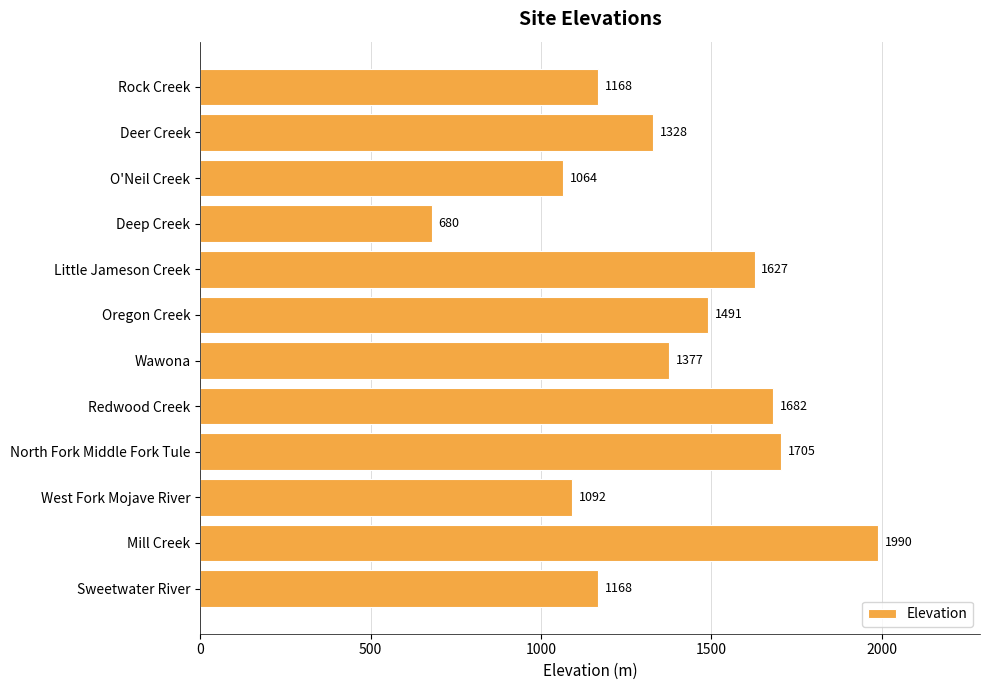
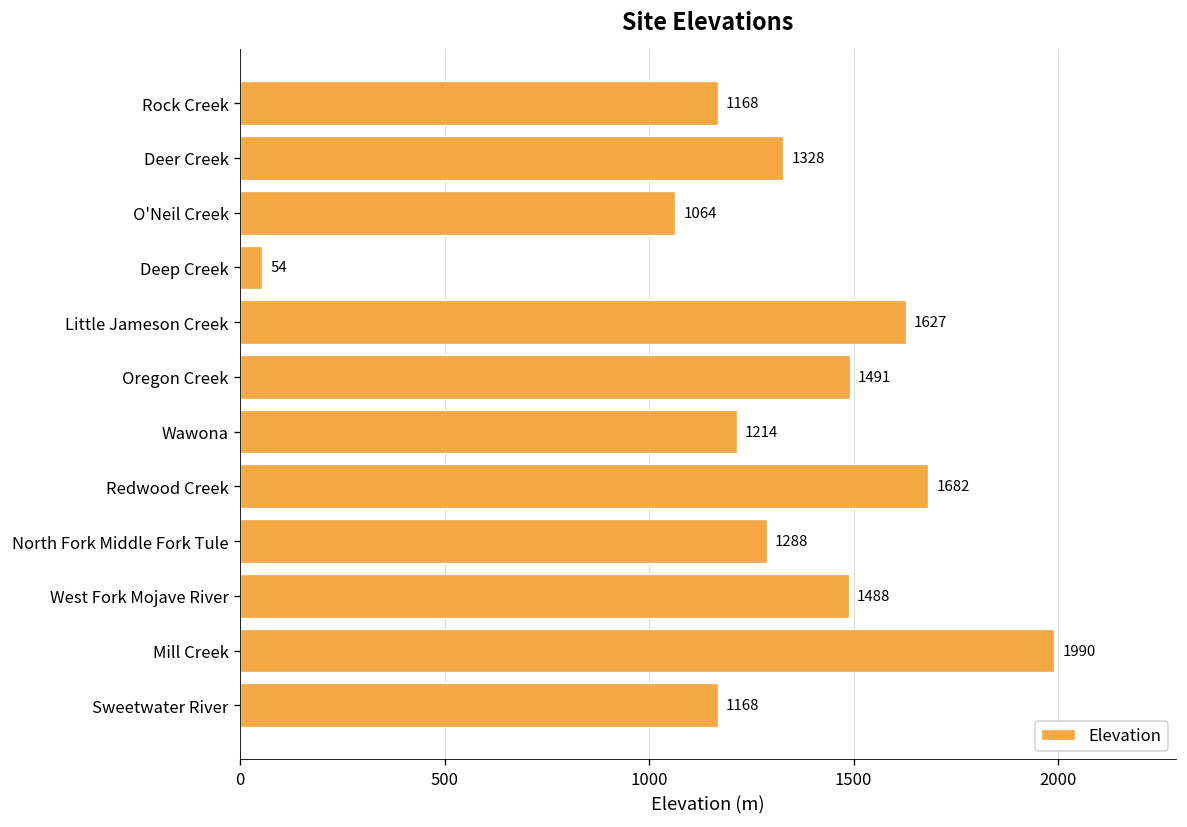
  {
    "Rock Creek": 1168,
    "Deer Creek": 1328,
    "O'Neil Creek": 1064,
-   "Deep Creek": 680,
+   "Deep Creek": 54,
    "Little Jameson Creek": 1627,
    "Oregon Creek": 1491,
-   "Wawona": 1377,
+   "Wawona": 1214,
    "Redwood Creek": 1682,
-   "North Fork Middle Fork Tule": 1705,
-   "West Fork Mojave River": 1092,
+   "North Fork Middle Fork Tule": 1288,
+   "West Fork Mojave River": 1488,
    "Mill Creek": 1990,
    "Sweetwater River": 1168
  }
